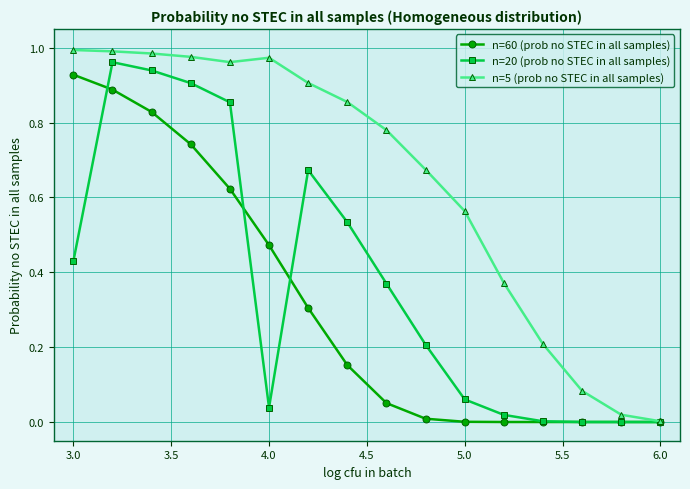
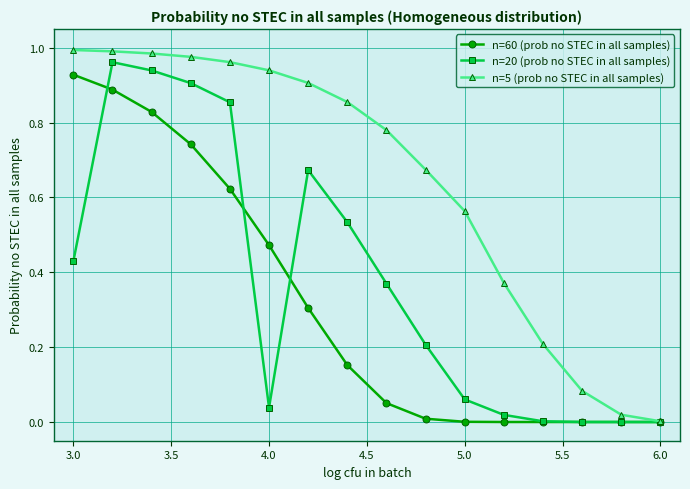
  {
    "n=60 (prob no STEC in all samples)": {
      "3.0": 0.93,
      "4.0": 0.47,
      "5.0": 0.00
    },
    "n=20 (prob no STEC in all samples)": {
      "3.0": 0.43,
      "4.0": 0.04,
      "5.0": 0.06
    },
    "n=5 (prob no STEC in all samples)": {
      "3.0": 0.99,
-     "4.0": 0.97,
+     "4.0": 0.94,
      "5.0": 0.56
    }
  }
